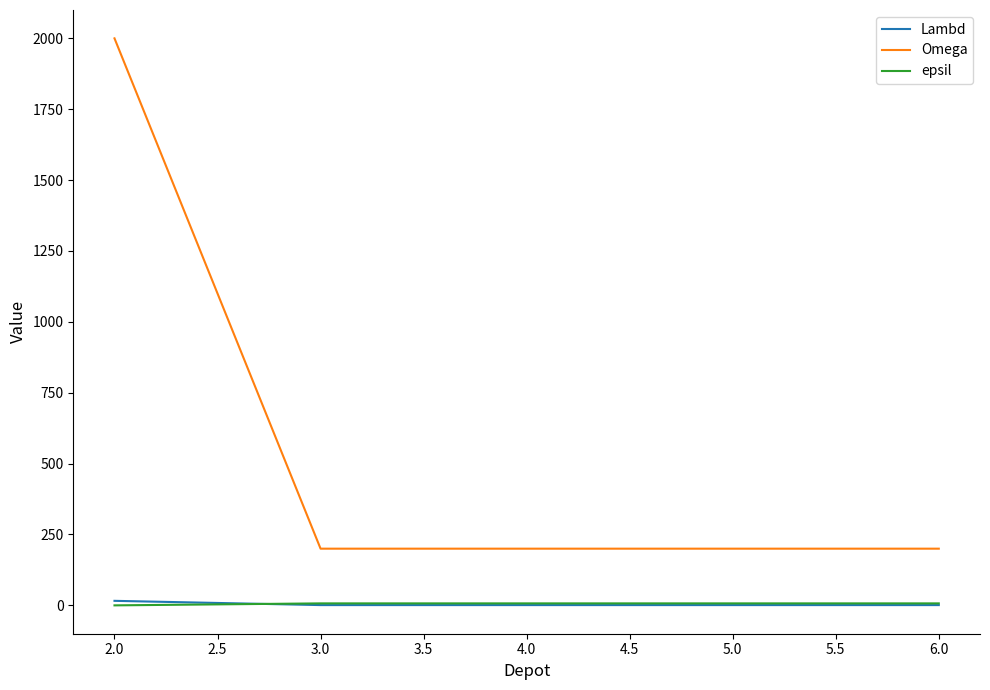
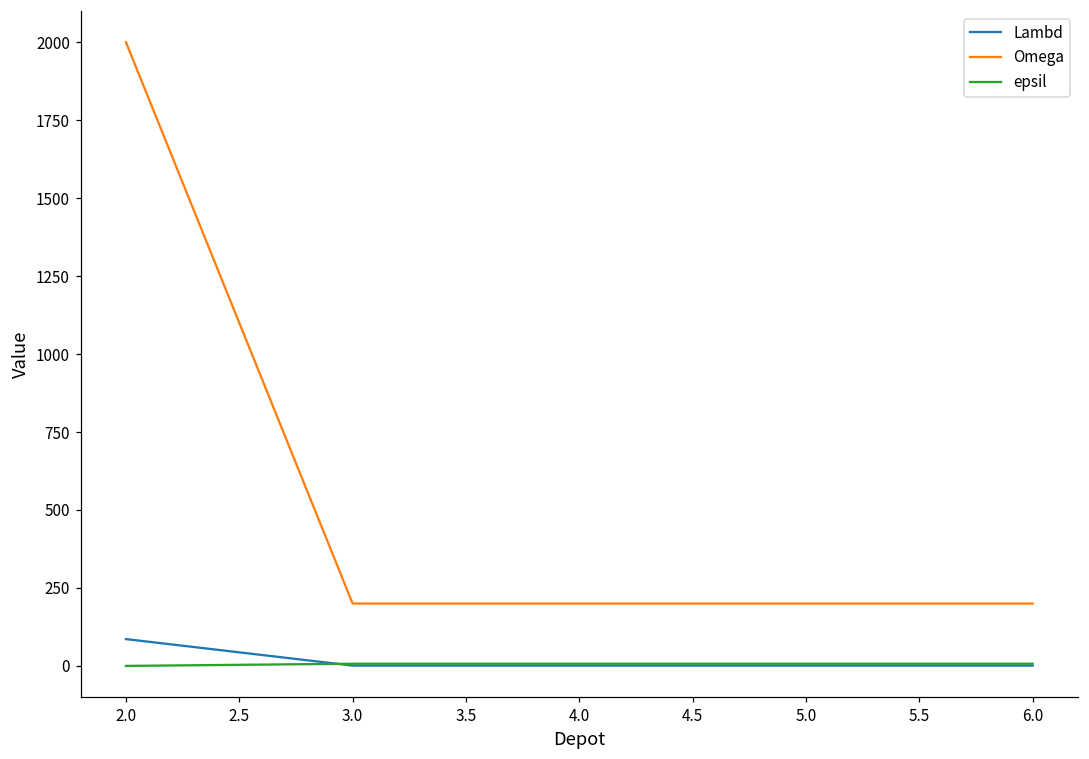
  {
    "Lambd": {
-     "2.0": 20
+     "2.0": 90
    },
    "Omega": {
      "2.0": 2000,
      "3.0": 200,
      "4.0": 200,
      "5.0": 200,
      "6.0": 200
    },
    "epsil": {
      "2.0": 0
    }
  }
